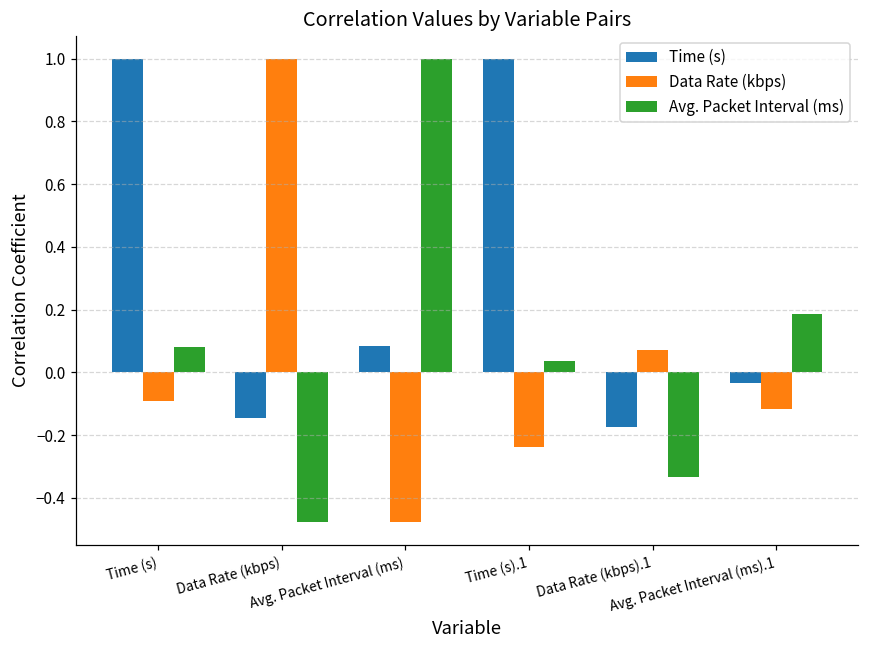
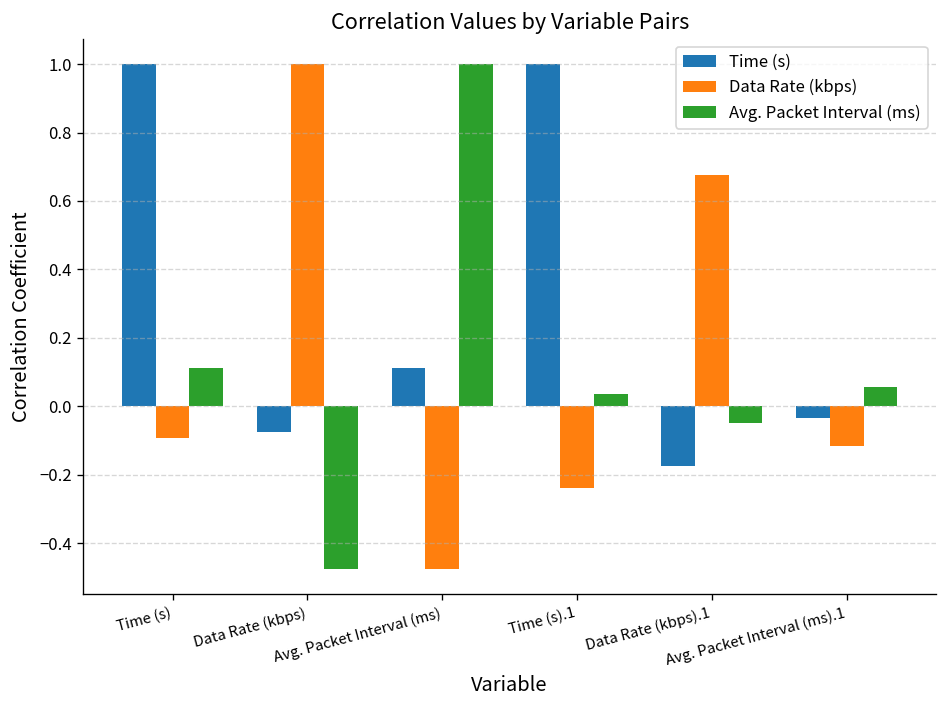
  {
    "Time (s)": {
      "Time (s)": 1.00,
-     "Data Rate (kbps)": -0.15,
-     "Avg. Packet Interval (ms)": 0.08,
+     "Data Rate (kbps)": -0.07,
+     "Avg. Packet Interval (ms)": 0.11,
      "Time (s).1": 1.00,
      "Data Rate (kbps).1": -0.17,
      "Avg. Packet Interval (ms).1": -0.03
    },
    "Data Rate (kbps)": {
      "Time (s)": -0.09,
      "Data Rate (kbps)": 1.00,
      "Avg. Packet Interval (ms)": -0.48,
      "Time (s).1": -0.24,
-     "Data Rate (kbps).1": 0.07,
+     "Data Rate (kbps).1": 0.68,
      "Avg. Packet Interval (ms).1": -0.12
    },
    "Avg. Packet Interval (ms)": {
-     "Time (s)": 0.08,
+     "Time (s)": 0.11,
      "Data Rate (kbps)": -0.48,
      "Avg. Packet Interval (ms)": 1.00,
      "Time (s).1": 0.04,
-     "Data Rate (kbps).1": -0.33,
-     "Avg. Packet Interval (ms).1": 0.19
+     "Data Rate (kbps).1": -0.05,
+     "Avg. Packet Interval (ms).1": 0.06
    }
  }
